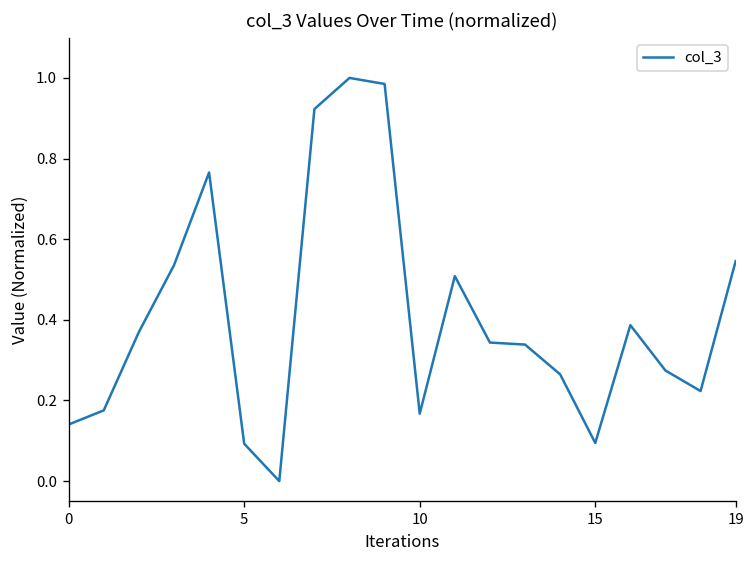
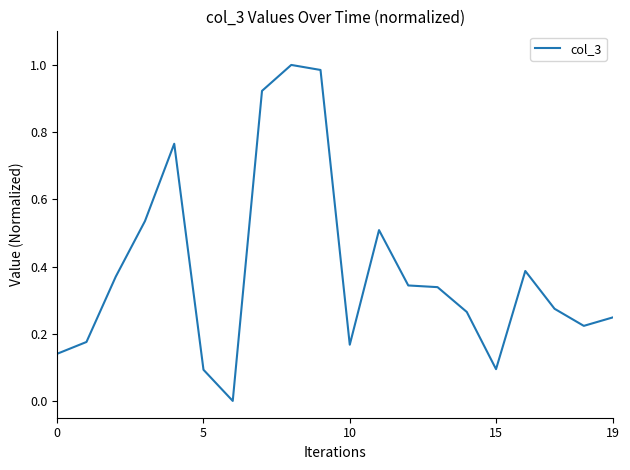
  {
    "0": 0.14,
    "5": 0.09,
    "10": 0.17,
    "15": 0.09,
-   "19": 0.55
+   "19": 0.25
  }
